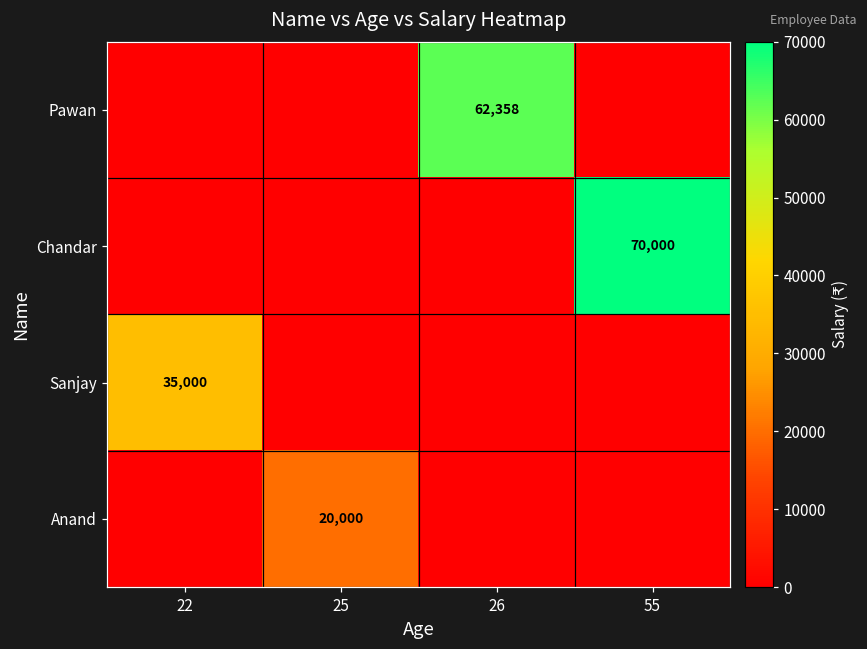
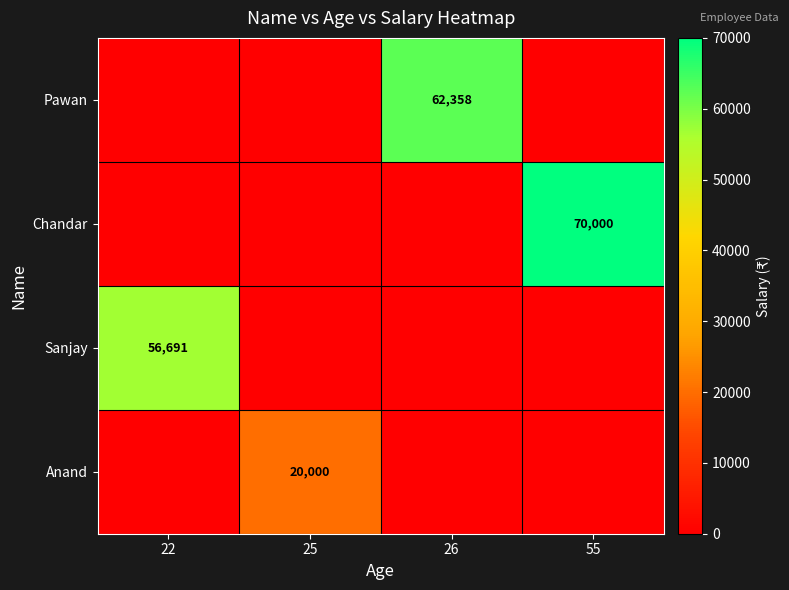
  {
    "Pawan": {
      "26": "62,358"
    },
    "Chandar": {
      "55": "70,000"
    },
    "Sanjay": {
-     "22": "35,000"
+     "22": "56,691"
    },
    "Anand": {
      "25": "20,000"
    }
  }
